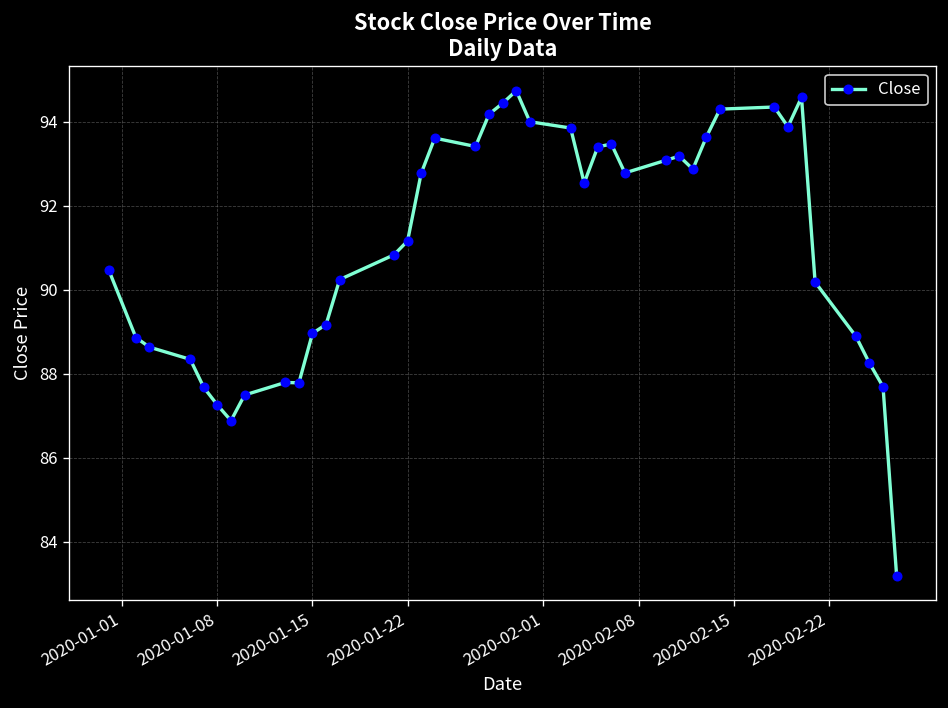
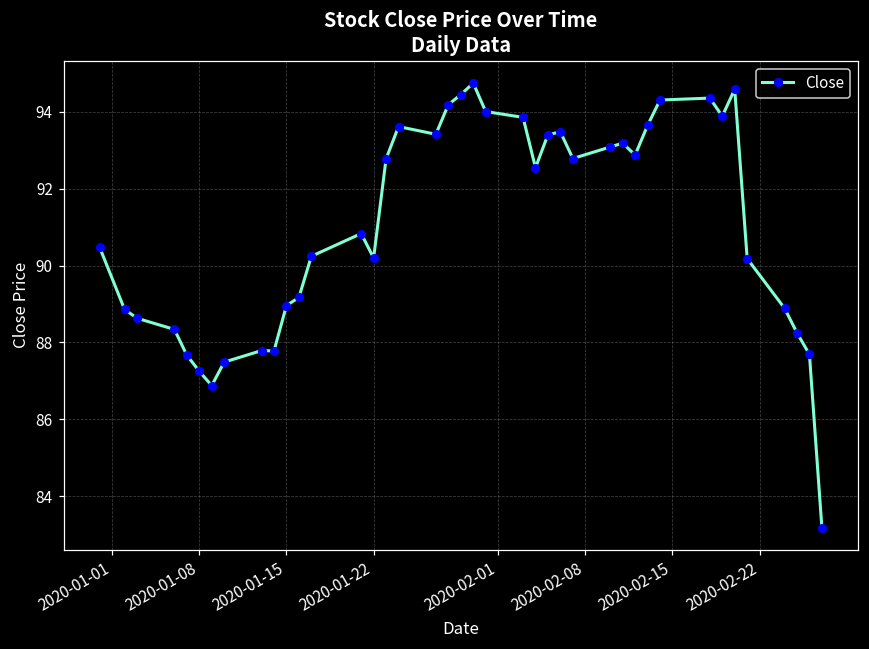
  {
    "2020-01-08": 87.3,
    "2020-01-15": 89.0,
-   "2020-01-22": 91.2
+   "2020-01-22": 90.2
  }
